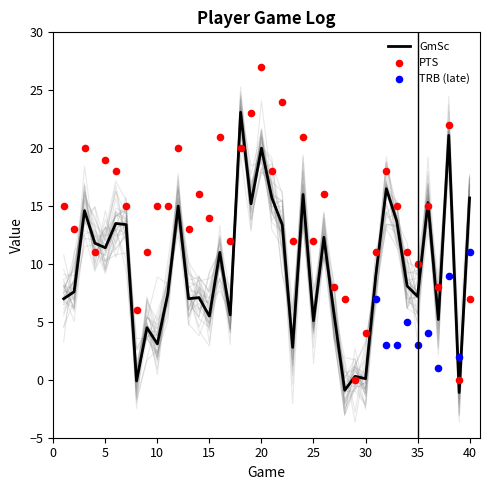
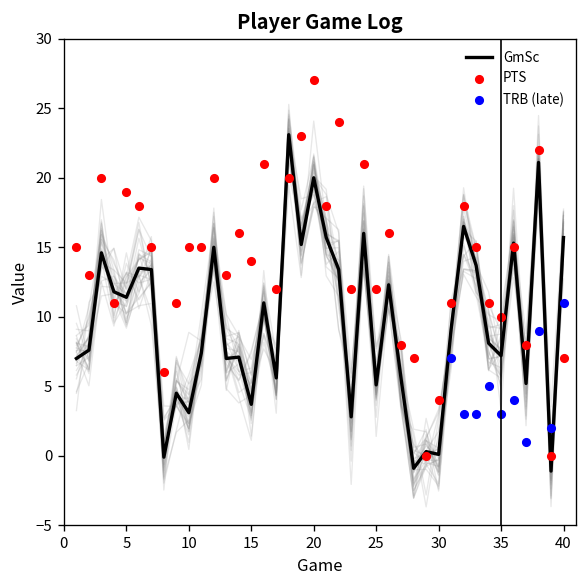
  {
    "GmSc": {
-     "15": 5.5
+     "15": 3.7
    }
  }
